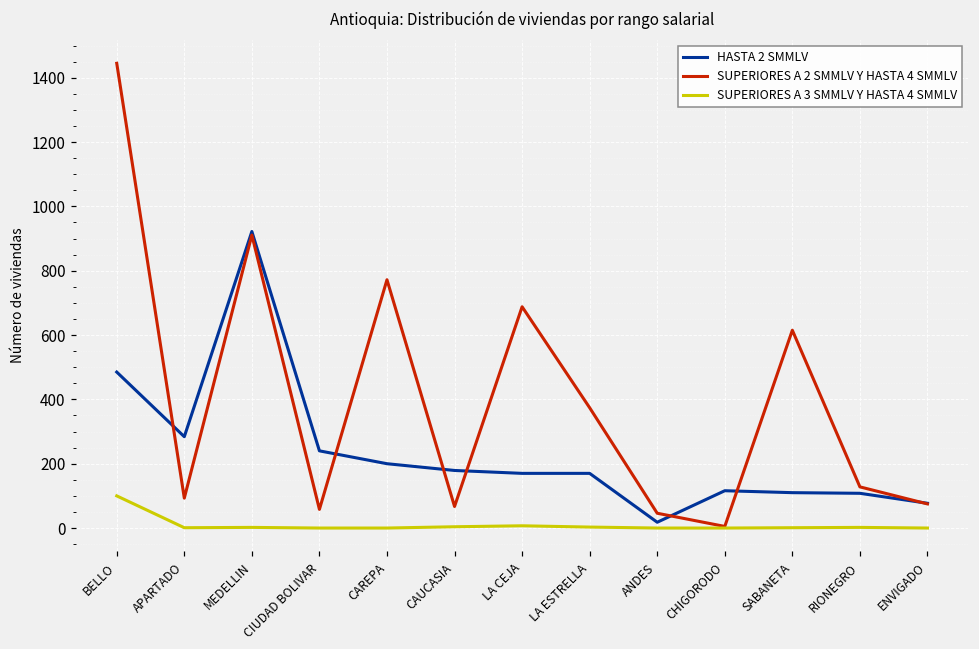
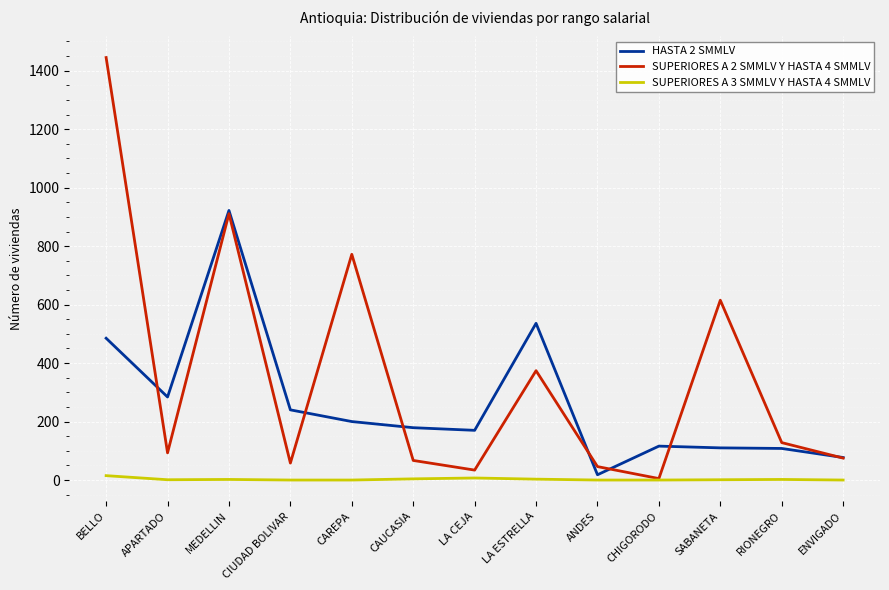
  {
    "HASTA 2 SMMLV": {
      "BELLO": 490,
      "APARTADO": 280,
      "MEDELLIN": 920,
      "CIUDAD BOLIVAR": 240,
      "CAREPA": 200,
      "CAUCASIA": 180,
      "LA CEJA": 170,
-     "LA ESTRELLA": 170,
+     "LA ESTRELLA": 540,
      "ANDES": 20,
      "CHIGORODO": 120,
      "SABANETA": 110,
      "RIONEGRO": 110
    },
    "SUPERIORES A 2 SMMLV Y HASTA 4 SMMLV": {
      "BELLO": 1450,
      "APARTADO": 90,
      "MEDELLIN": 910,
      "CIUDAD BOLIVAR": 60,
      "CAREPA": 770,
      "CAUCASIA": 70,
-     "LA CEJA": 690,
+     "LA CEJA": 30,
      "LA ESTRELLA": 370,
      "ANDES": 50,
      "SABANETA": 620,
      "RIONEGRO": 130
    },
    "SUPERIORES A 3 SMMLV Y HASTA 4 SMMLV": {
-     "BELLO": 100,
+     "BELLO": 20,
      "APARTADO": 0,
      "MEDELLIN": 0,
      "CIUDAD BOLIVAR": 0,
      "CAREPA": 0,
      "CAUCASIA": 0,
      "LA CEJA": 10,
      "LA ESTRELLA": 0,
      "ANDES": 0,
      "SABANETA": 0,
      "RIONEGRO": 0,
      "ENVIGADO": 0
    }
  }
